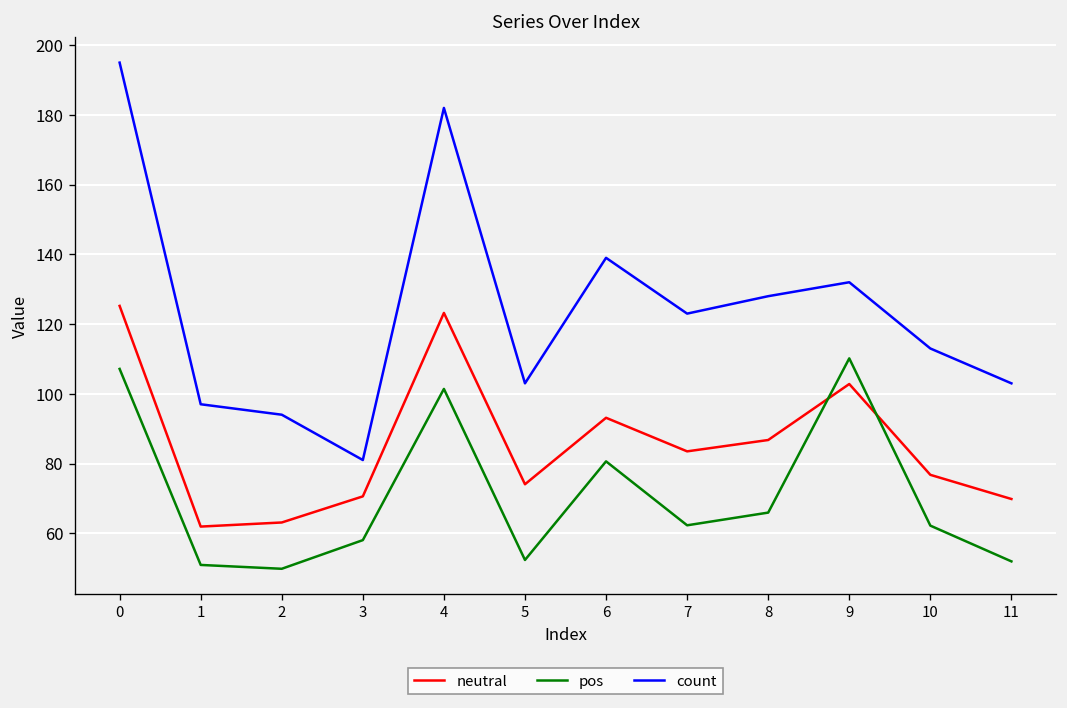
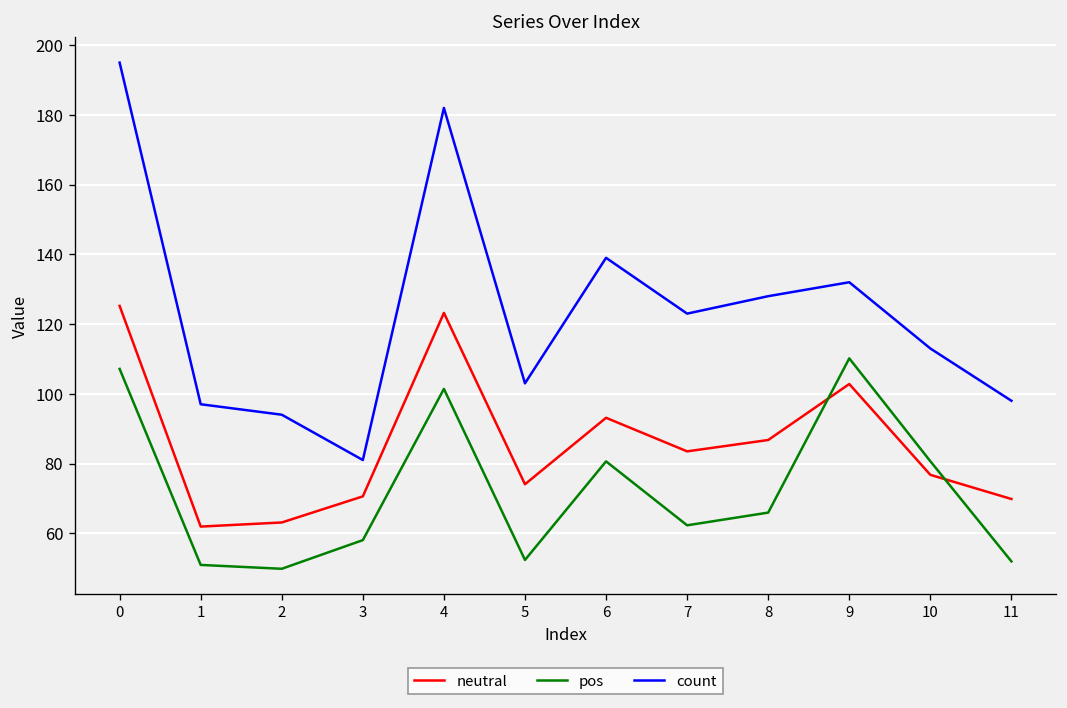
  {
    "neutral": {
      "0": 125,
      "1": 62,
      "2": 63,
      "3": 71,
      "4": 123,
      "5": 74,
      "6": 93,
      "7": 83,
      "8": 87,
      "9": 103,
      "10": 77,
      "11": 70
    },
    "pos": {
      "0": 107,
      "1": 51,
      "2": 50,
      "3": 58,
      "4": 101,
      "5": 52,
      "6": 81,
      "7": 62,
      "8": 66,
      "9": 110,
-     "10": 62,
+     "10": 81,
      "11": 52
    },
    "count": {
      "0": 195,
      "1": 97,
      "2": 94,
      "3": 81,
      "4": 182,
      "5": 103,
      "6": 139,
      "7": 123,
      "8": 128,
      "9": 132,
      "10": 113,
-     "11": 103
+     "11": 98
    }
  }
